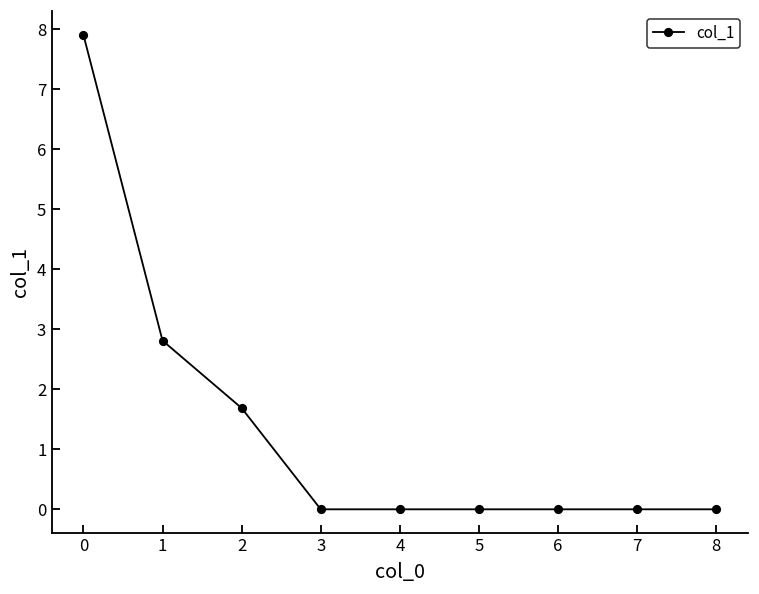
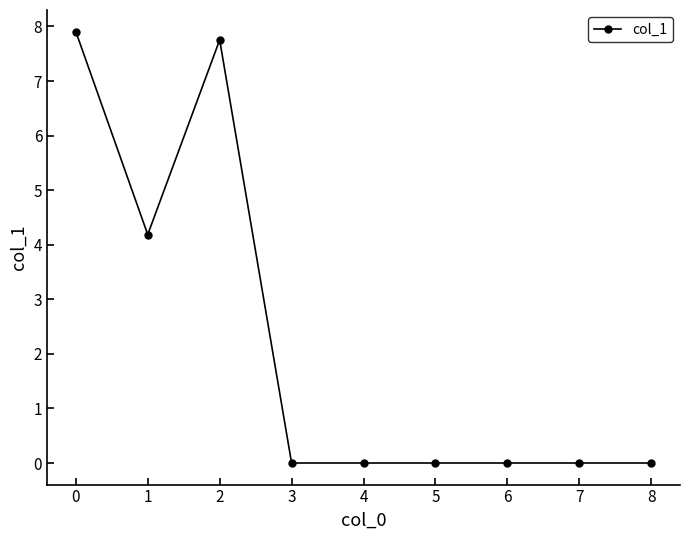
  {
    "0": 7.9,
-   "1": 2.8,
-   "2": 1.7,
+   "1": 4.2,
+   "2": 7.8,
    "3": 0.0,
    "4": 0.0,
    "5": 0.0,
    "6": 0.0,
    "7": 0.0,
    "8": 0.0
  }
